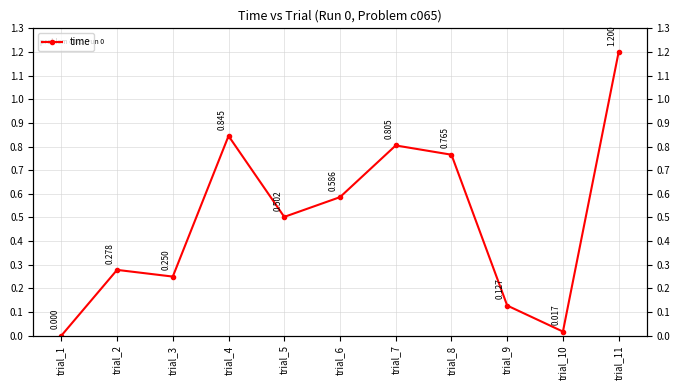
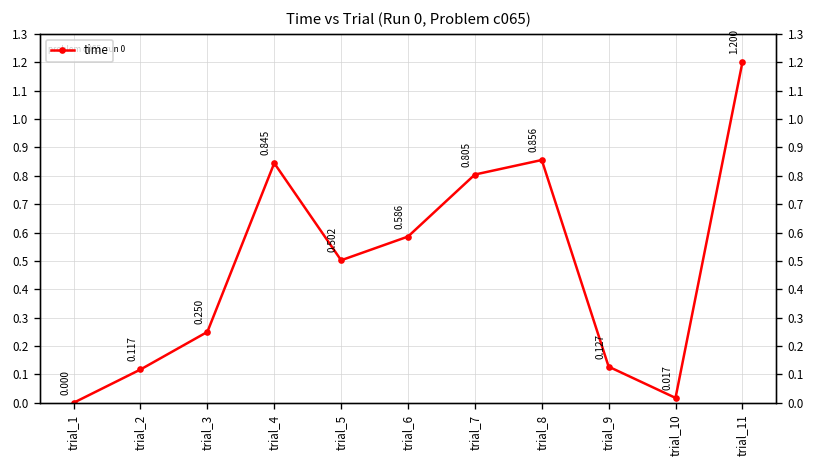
  {
    "trial_1": 0.000,
-   "trial_2": 0.278,
+   "trial_2": 0.117,
    "trial_3": 0.250,
    "trial_4": 0.845,
    "trial_5": 0.502,
    "trial_6": 0.586,
    "trial_7": 0.805,
-   "trial_8": 0.765,
+   "trial_8": 0.856,
    "trial_9": 0.127,
    "trial_10": 0.017,
    "trial_11": 1.200
  }
